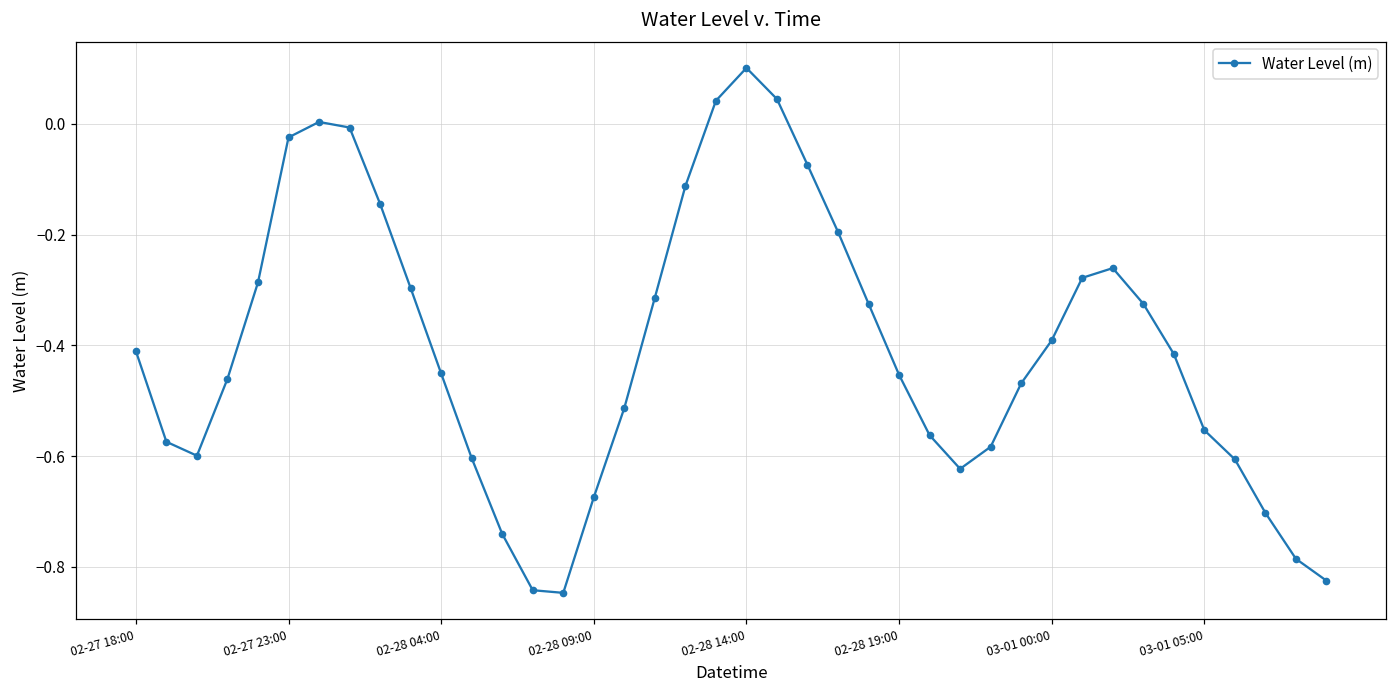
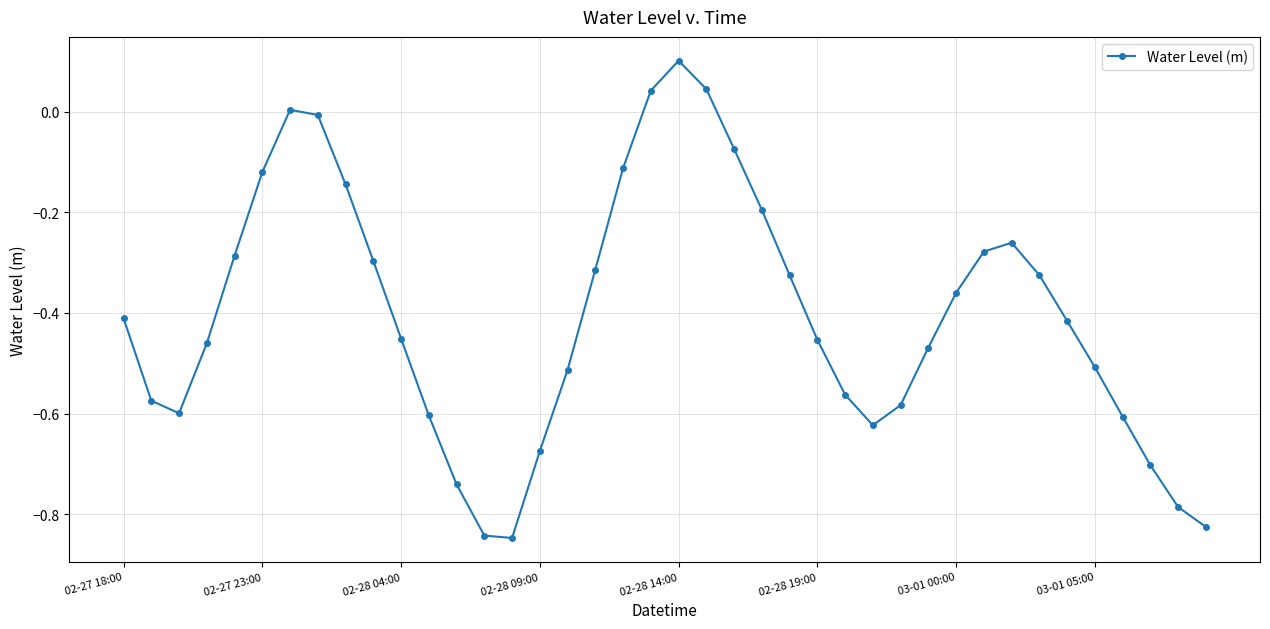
  {
    "02-27 18:00": -0.41,
-   "02-27 23:00": -0.02,
+   "02-27 23:00": -0.12,
    "02-28 04:00": -0.45,
    "02-28 09:00": -0.67,
    "02-28 14:00": 0.10,
    "02-28 19:00": -0.45,
-   "03-01 00:00": -0.39,
-   "03-01 05:00": -0.55
+   "03-01 00:00": -0.36,
+   "03-01 05:00": -0.51
  }
